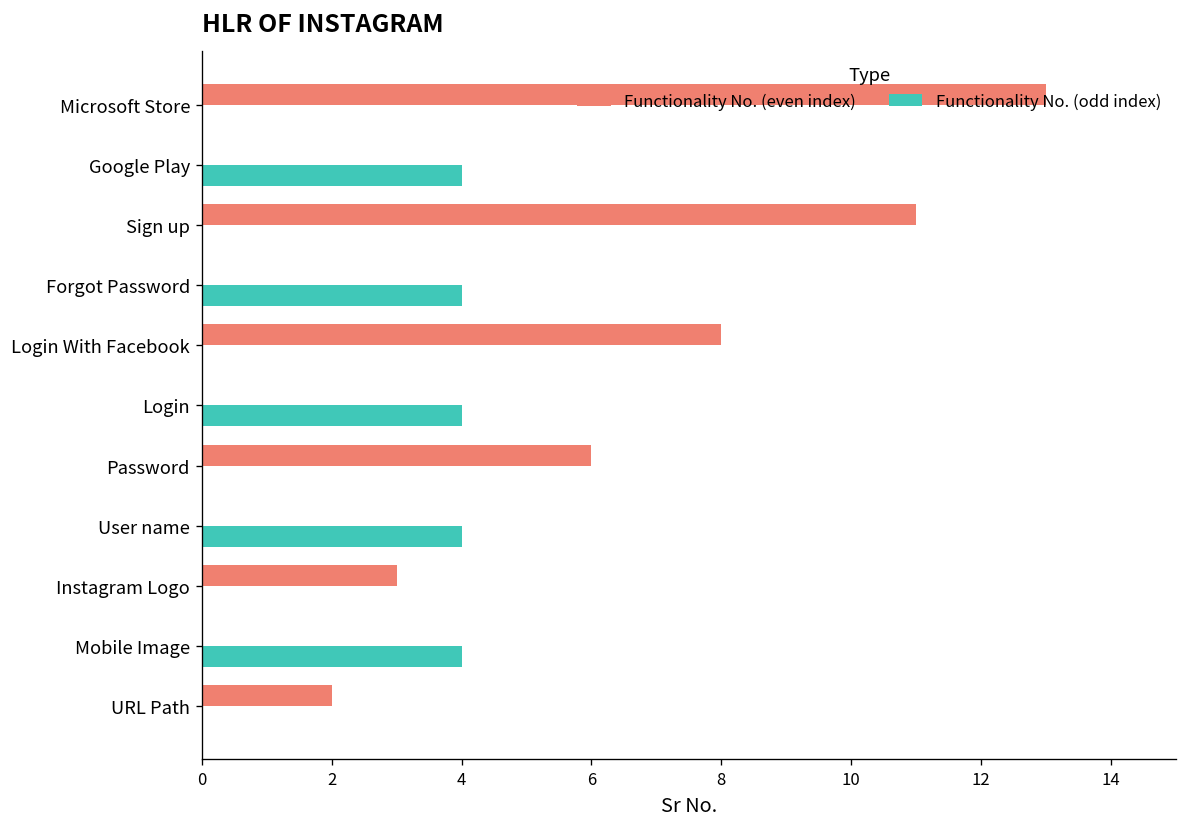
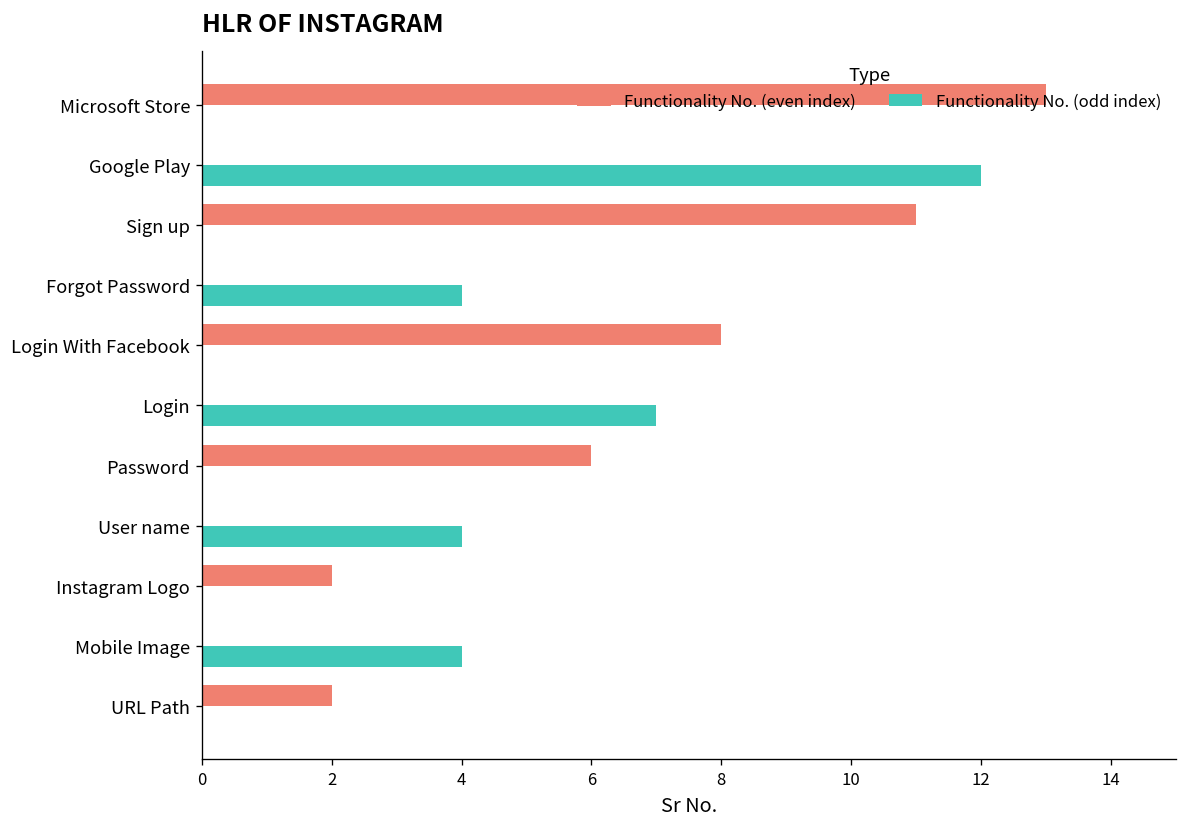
  {
    "Functionality No. (even index)": {
      "Microsoft Store": 13,
      "Google Play": 0,
      "Sign up": 11,
      "Forgot Password": 0,
      "Login With Facebook": 8,
      "Login": 0,
      "Password": 6,
      "User name": 0,
-     "Instagram Logo": 3,
+     "Instagram Logo": 2,
      "Mobile Image": 0,
      "URL Path": 2
    },
    "Functionality No. (odd index)": {
      "Microsoft Store": 0,
-     "Google Play": 4,
+     "Google Play": 12,
      "Sign up": 0,
      "Forgot Password": 4,
      "Login With Facebook": 0,
-     "Login": 4,
+     "Login": 7,
      "Password": 0,
      "User name": 4,
      "Instagram Logo": 0,
      "Mobile Image": 4,
      "URL Path": 0
    }
  }
